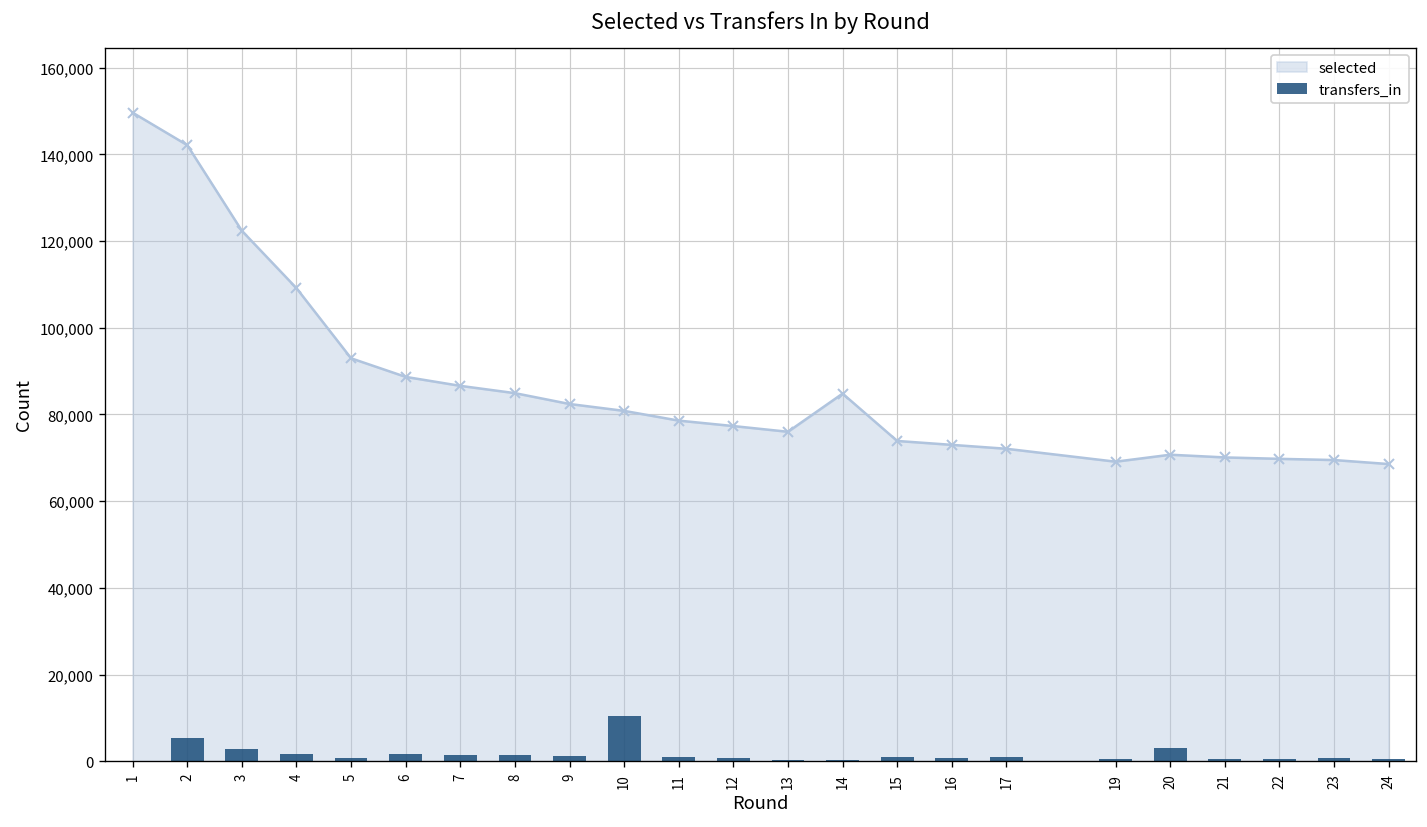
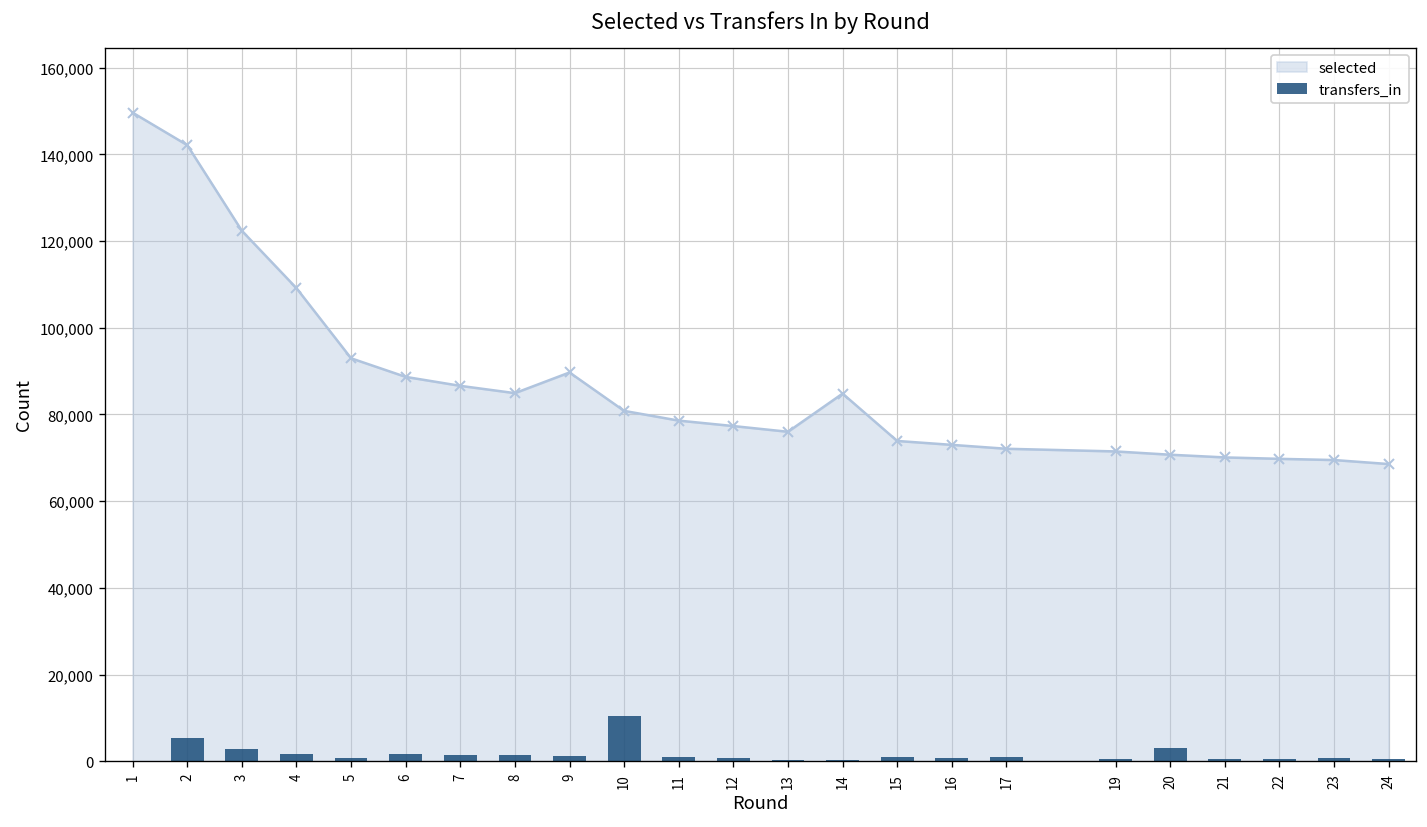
  {
    "selected": {
      "1": "150,000",
      "2": "142,000",
      "3": "122,000",
      "4": "109,000",
      "5": "93,000",
      "6": "89,000",
      "7": "87,000",
      "8": "85,000",
-     "9": "82,000",
+     "9": "90,000",
      "10": "81,000",
      "11": "79,000",
      "12": "77,000",
      "13": "76,000",
      "14": "85,000",
      "15": "74,000",
      "16": "73,000",
      "17": "72,000",
-     "19": "69,000",
+     "19": "71,000",
      "20": "71,000",
      "21": "70,000",
      "22": "70,000",
      "23": "69,000",
      "24": "69,000"
    },
    "transfers_in": {
      "1": "0",
      "2": "5,000",
      "3": "3,000",
      "4": "2,000",
      "6": "2,000",
      "7": "1,000",
      "8": "1,000",
      "9": "1,000",
      "10": "10,000",
      "11": "1,000",
      "12": "1,000",
      "15": "1,000",
      "17": "1,000",
      "20": "3,000",
      "23": "1,000"
    }
  }
